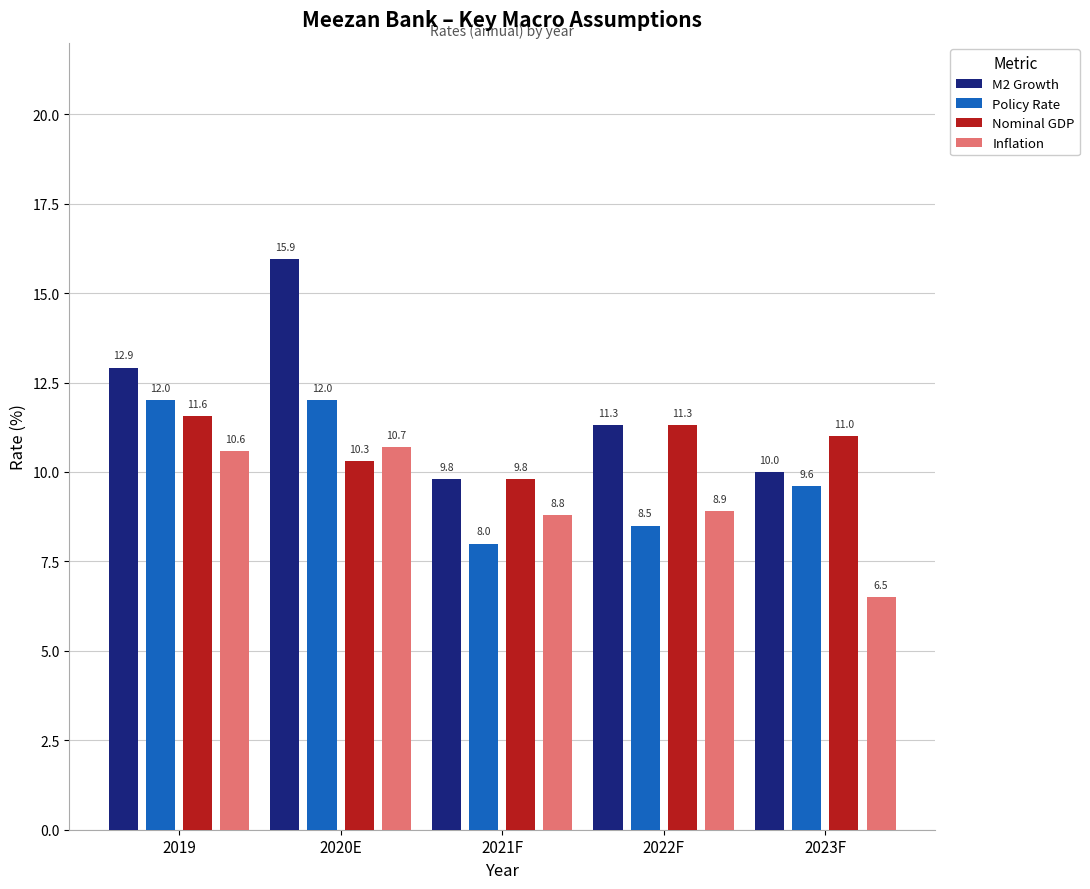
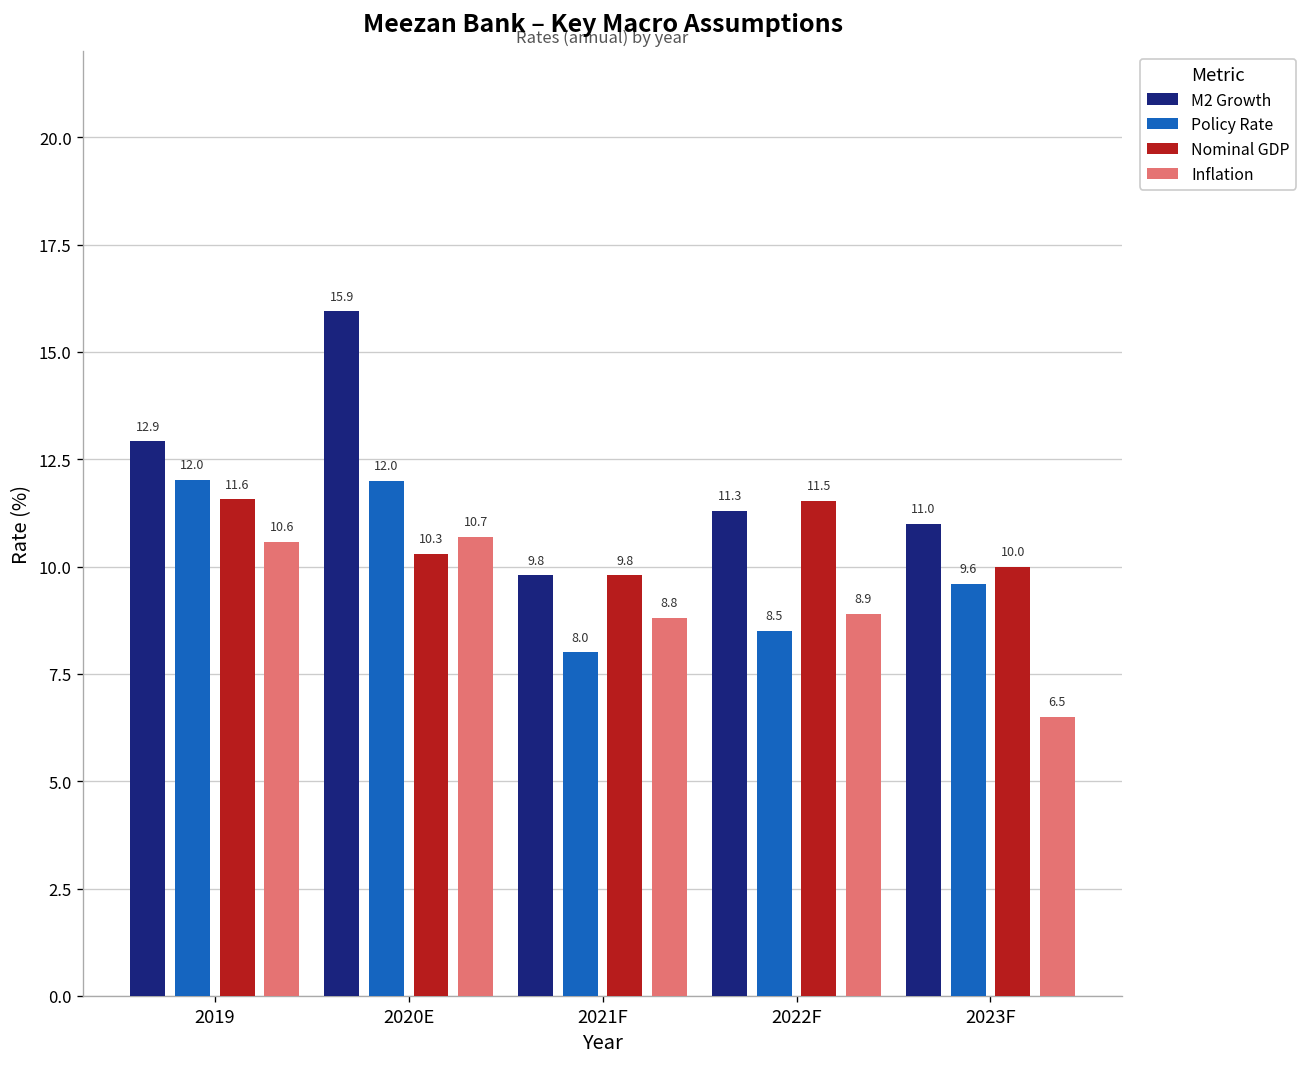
  {
    "M2 Growth": {
      "2019": 12.9,
      "2020E": 15.9,
      "2021F": 9.8,
      "2022F": 11.3,
-     "2023F": 10.0
+     "2023F": 11.0
    },
    "Policy Rate": {
      "2019": 12.0,
      "2020E": 12.0,
      "2021F": 8.0,
      "2022F": 8.5,
      "2023F": 9.6
    },
    "Nominal GDP": {
      "2019": 11.6,
      "2020E": 10.3,
      "2021F": 9.8,
-     "2022F": 11.3,
-     "2023F": 11.0
+     "2022F": 11.5,
+     "2023F": 10.0
    },
    "Inflation": {
      "2019": 10.6,
      "2020E": 10.7,
      "2021F": 8.8,
      "2022F": 8.9,
      "2023F": 6.5
    }
  }
